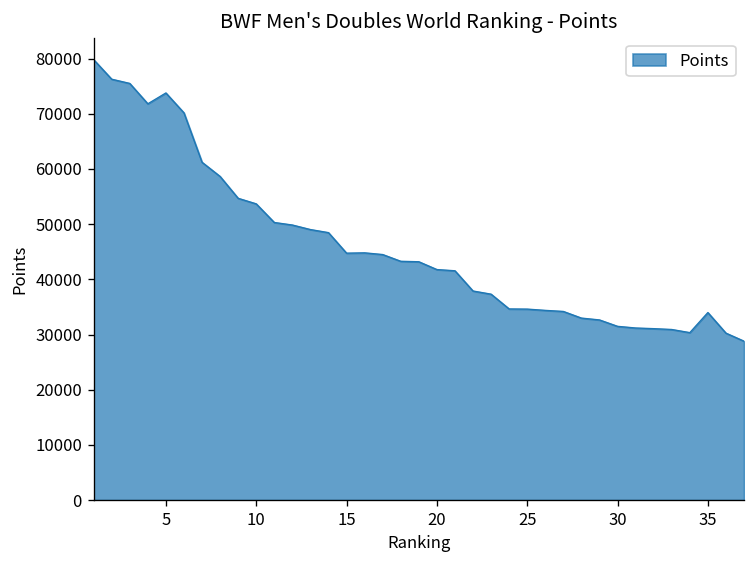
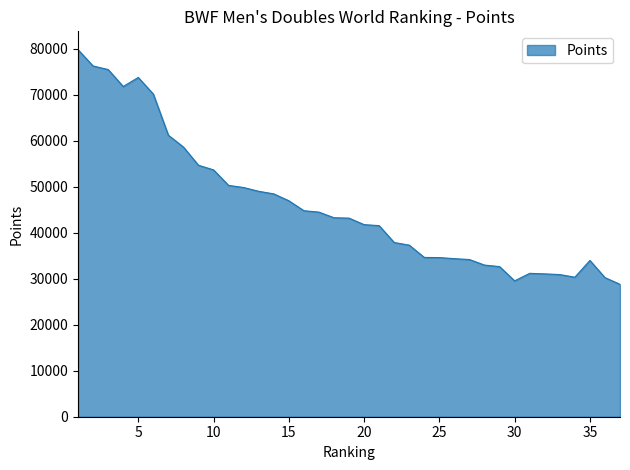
  {
    "5": 74000,
    "10": 54000,
-   "15": 45000,
+   "15": 47000,
    "20": 42000,
    "25": 35000,
-   "30": 31000,
+   "30": 30000,
    "35": 34000
  }
